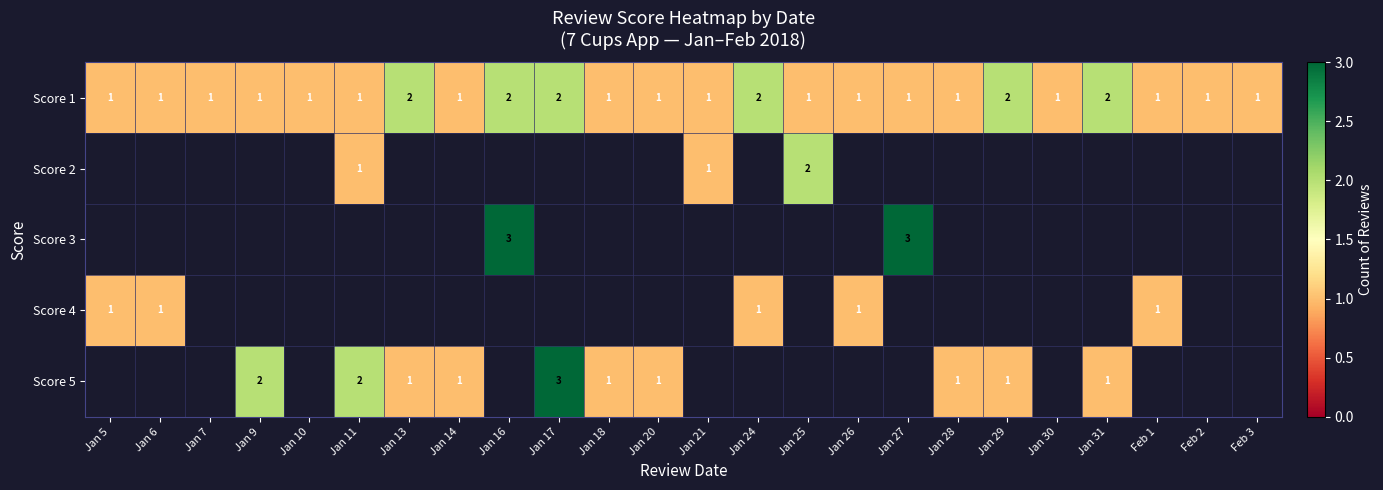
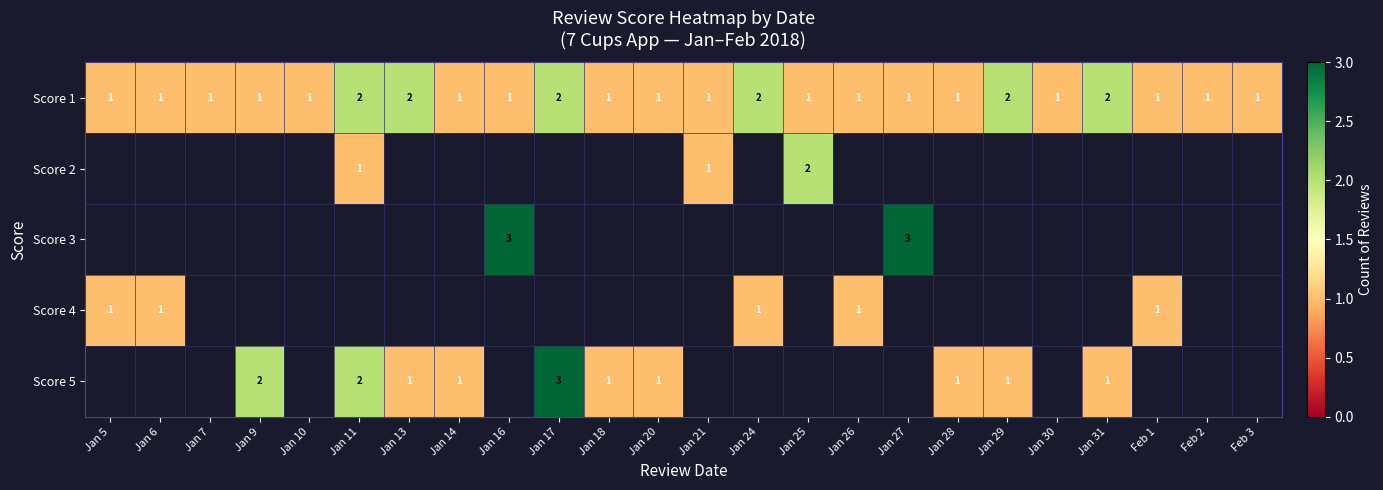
  {
    "Score 1": {
      "Jan 5": 1,
      "Jan 6": 1,
      "Jan 7": 1,
      "Jan 9": 1,
      "Jan 10": 1,
-     "Jan 11": 1,
+     "Jan 11": 2,
      "Jan 13": 2,
      "Jan 14": 1,
-     "Jan 16": 2,
+     "Jan 16": 1,
      "Jan 17": 2,
      "Jan 18": 1,
      "Jan 20": 1,
      "Jan 21": 1,
      "Jan 24": 2,
      "Jan 25": 1,
      "Jan 26": 1,
      "Jan 27": 1,
      "Jan 28": 1,
      "Jan 29": 2,
      "Jan 30": 1,
      "Jan 31": 2,
      "Feb 1": 1,
      "Feb 2": 1,
      "Feb 3": 1
    },
    "Score 2": {
      "Jan 11": 1,
      "Jan 21": 1,
      "Jan 25": 2
    },
    "Score 3": {
      "Jan 16": 3,
      "Jan 27": 3
    },
    "Score 4": {
      "Jan 5": 1,
      "Jan 6": 1,
      "Jan 24": 1,
      "Jan 26": 1,
      "Feb 1": 1
    },
    "Score 5": {
      "Jan 9": 2,
      "Jan 11": 2,
      "Jan 13": 1,
      "Jan 14": 1,
      "Jan 17": 3,
      "Jan 18": 1,
      "Jan 20": 1,
      "Jan 28": 1,
      "Jan 29": 1,
      "Jan 31": 1
    }
  }
